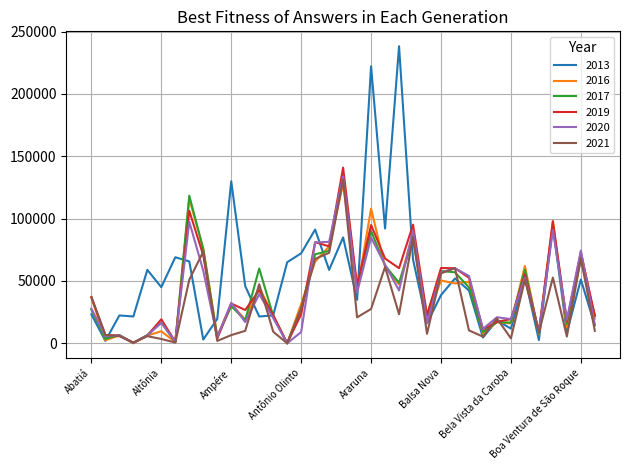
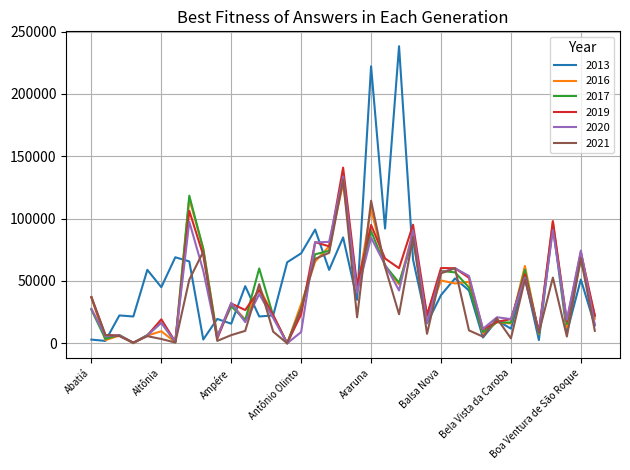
  {
    "2013": {
-     "Abatiá": 23000,
+     "Abatiá": 3000,
      "Altônia": 45000,
-     "Ampére": 130000,
+     "Ampére": 16000,
      "Antônio Olinto": 72000,
      "Araruna": 222000,
      "Balsa Nova": 39000,
      "Bela Vista da Caroba": 12000,
      "Boa Ventura de São Roque": 51000
    },
    "2016": {
      "Altônia": 10000,
      "Antônio Olinto": 32000,
      "Araruna": 108000,
      "Balsa Nova": 50000
    },
    "2017": {
      "Araruna": 90000
    },
    "2019": {
      "Altônia": 19000,
      "Antônio Olinto": 23000,
      "Araruna": 95000,
      "Balsa Nova": 60000
    },
    "2020": {
      "Antônio Olinto": 9000,
      "Araruna": 85000
    },
    "2021": {
      "Altônia": 3000,
      "Ampére": 7000,
-     "Araruna": 28000,
+     "Araruna": 114000,
      "Bela Vista da Caroba": 4000
    }
  }
